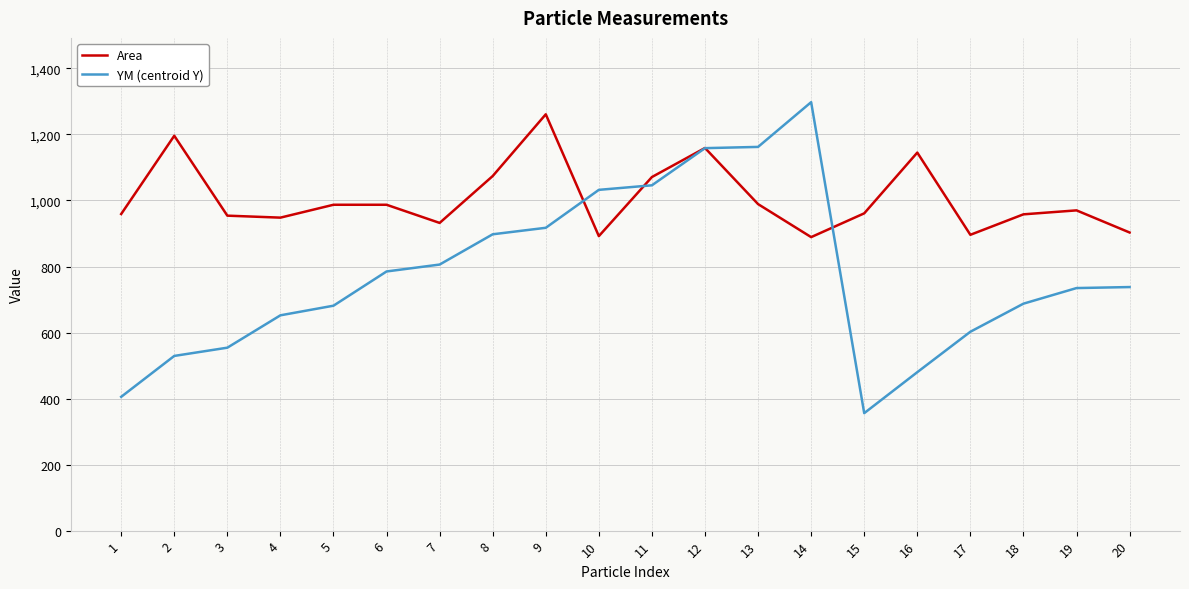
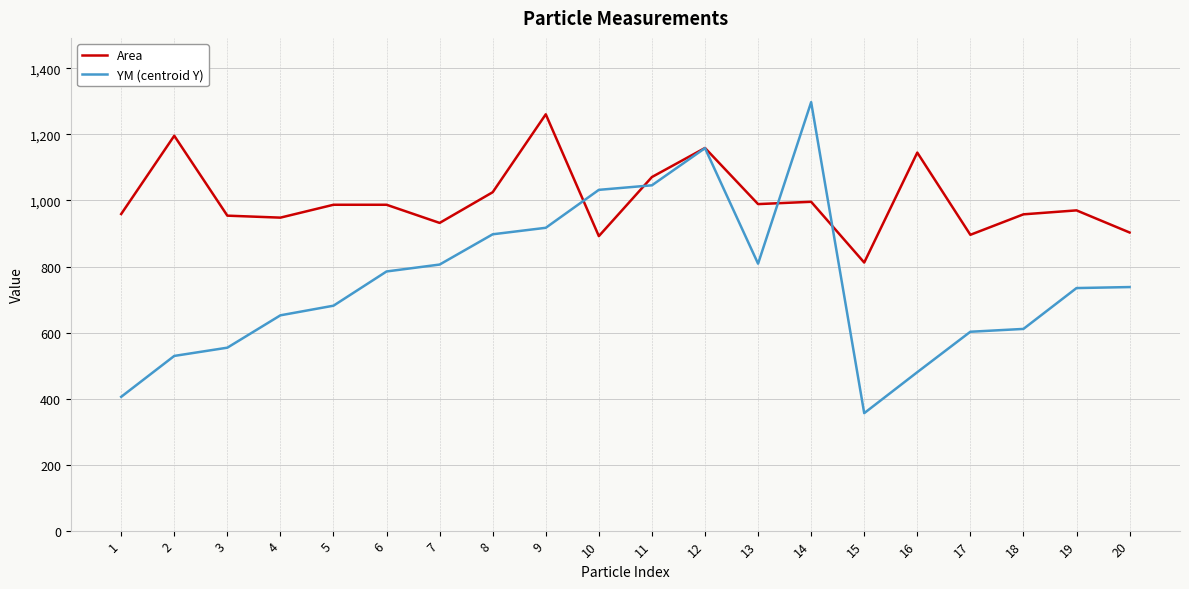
  {
    "Area": {
      "1": "960",
      "2": "1,200",
      "3": "950",
      "4": "950",
      "5": "990",
      "6": "990",
      "7": "930",
-     "8": "1,070",
+     "8": "1,030",
      "9": "1,260",
      "10": "890",
      "11": "1,070",
      "13": "990",
-     "14": "890",
-     "15": "960",
+     "14": "1,000",
+     "15": "810",
      "16": "1,150",
      "17": "900",
      "18": "960",
      "19": "970",
      "20": "900"
    },
    "YM (centroid Y)": {
      "1": "410",
      "2": "530",
      "3": "550",
      "4": "650",
      "5": "680",
      "6": "780",
      "7": "810",
      "8": "900",
      "9": "920",
      "10": "1,030",
      "11": "1,050",
-     "13": "1,160",
+     "13": "810",
      "14": "1,300",
      "15": "360",
      "16": "480",
      "17": "600",
-     "18": "690",
+     "18": "610",
      "19": "730",
      "20": "740"
    }
  }
